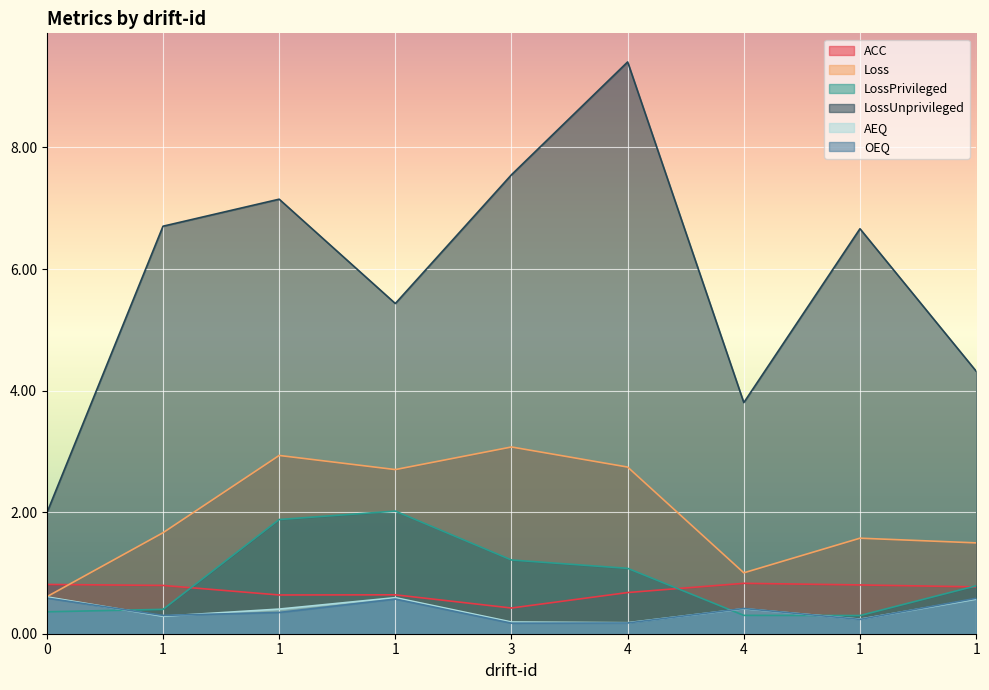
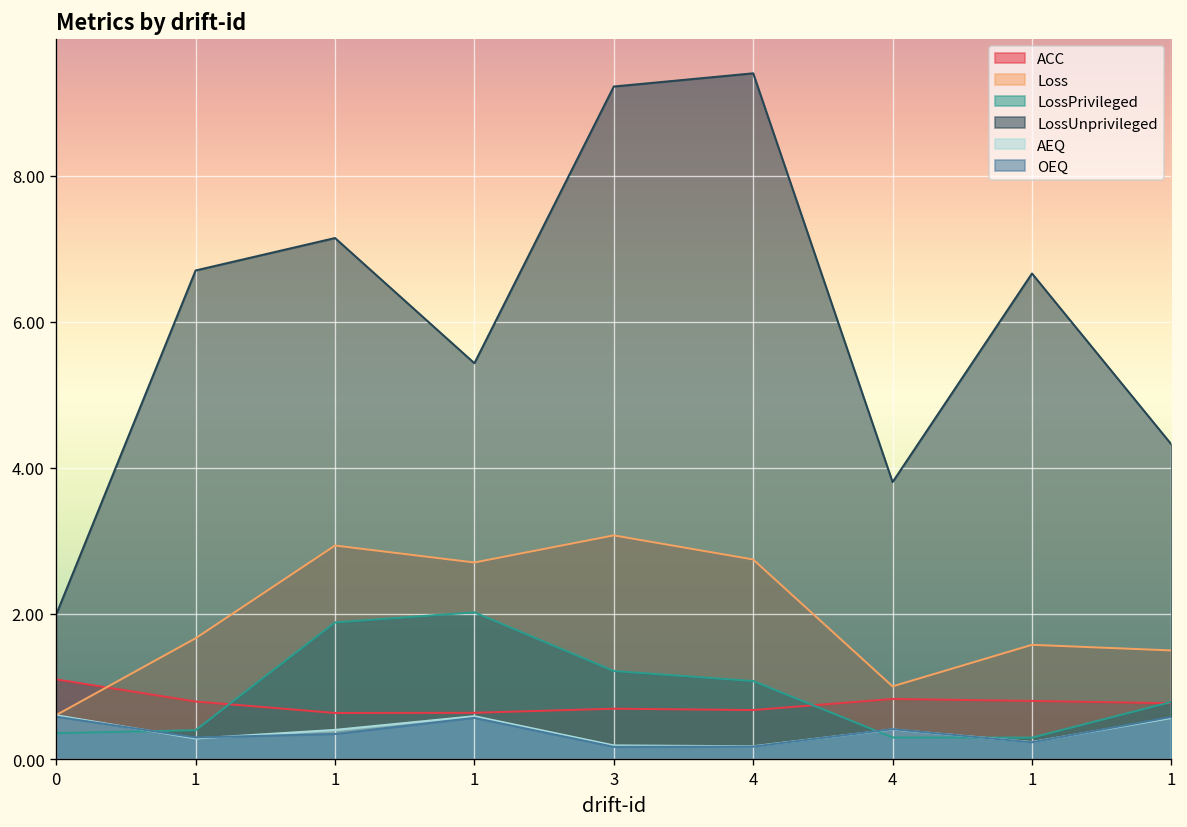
  {
    "ACC": {
-     "0": 0.8,
-     "3": 0.4
+     "0": 1.1,
+     "3": 0.7
    },
    "Loss": {
      "3": 3.1
    },
    "LossUnprivileged": {
      "0": 2.0,
-     "3": 7.6
+     "3": 9.2
    }
  }
